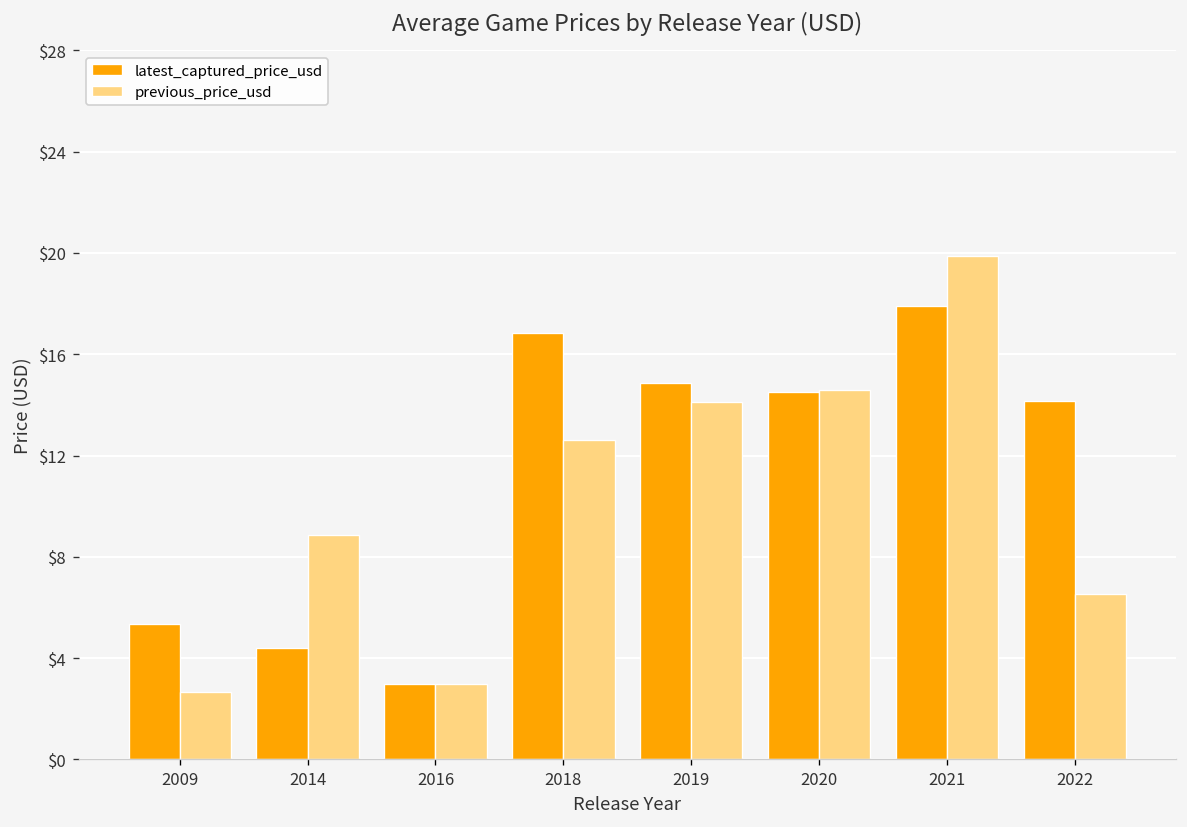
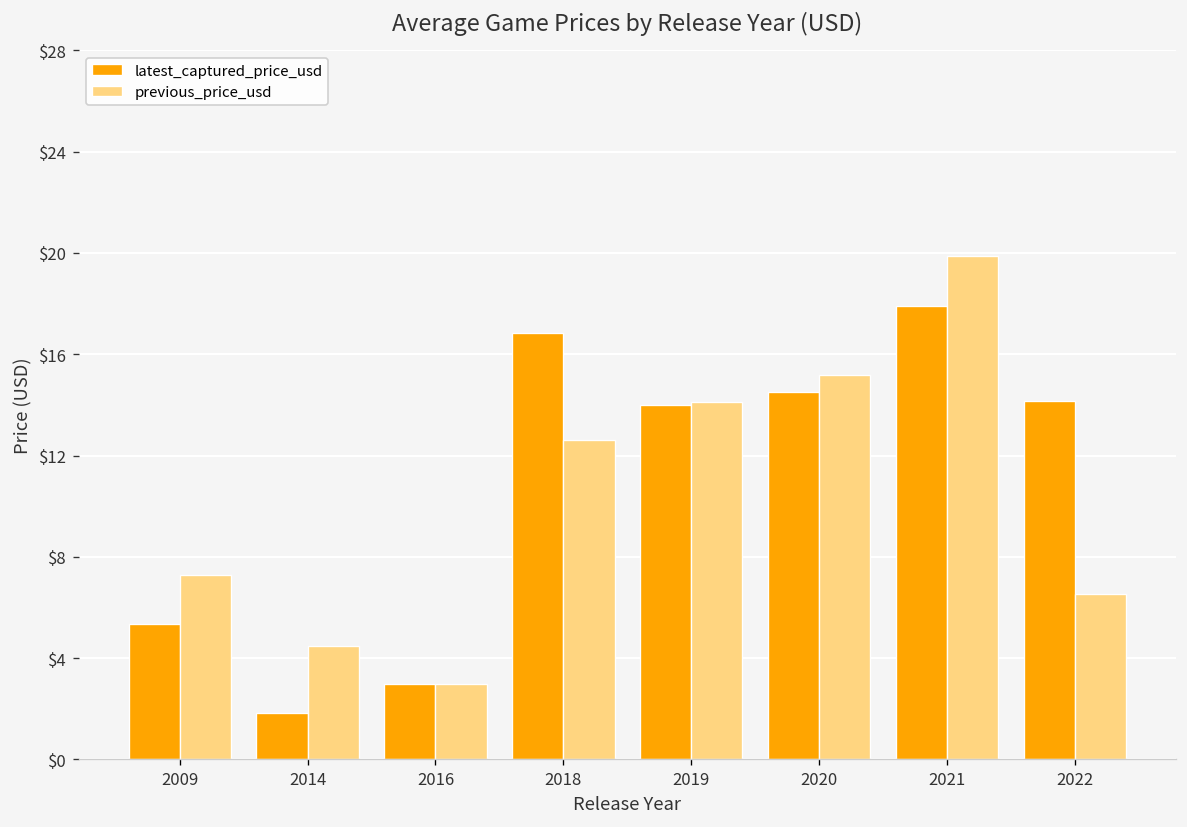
  {
    "latest_captured_price_usd": {
      "2009": "$5.4",
-     "2014": "$4.4",
+     "2014": "$1.8",
      "2016": "$3.0",
      "2018": "$16.8",
-     "2019": "$14.9",
+     "2019": "$14.0",
      "2020": "$14.5",
      "2021": "$17.9",
      "2022": "$14.2"
    },
    "previous_price_usd": {
-     "2009": "$2.7",
-     "2014": "$8.9",
+     "2009": "$7.3",
+     "2014": "$4.5",
      "2016": "$3.0",
      "2018": "$12.6",
      "2019": "$14.1",
-     "2020": "$14.6",
+     "2020": "$15.2",
      "2021": "$19.9",
      "2022": "$6.5"
    }
  }
